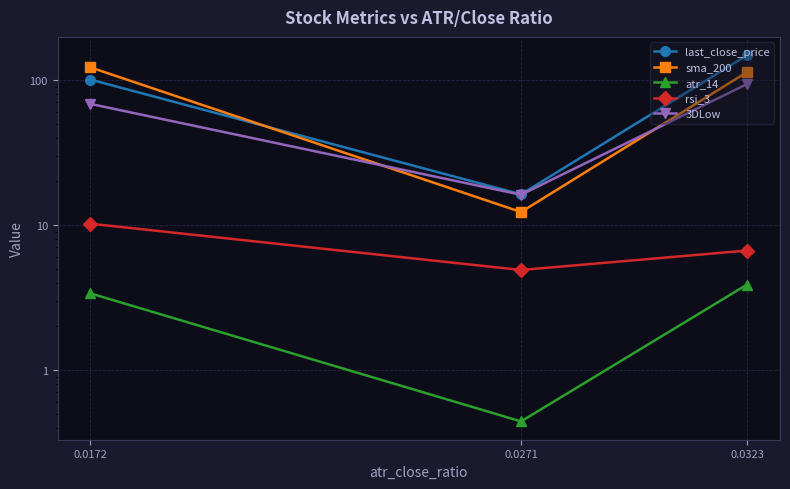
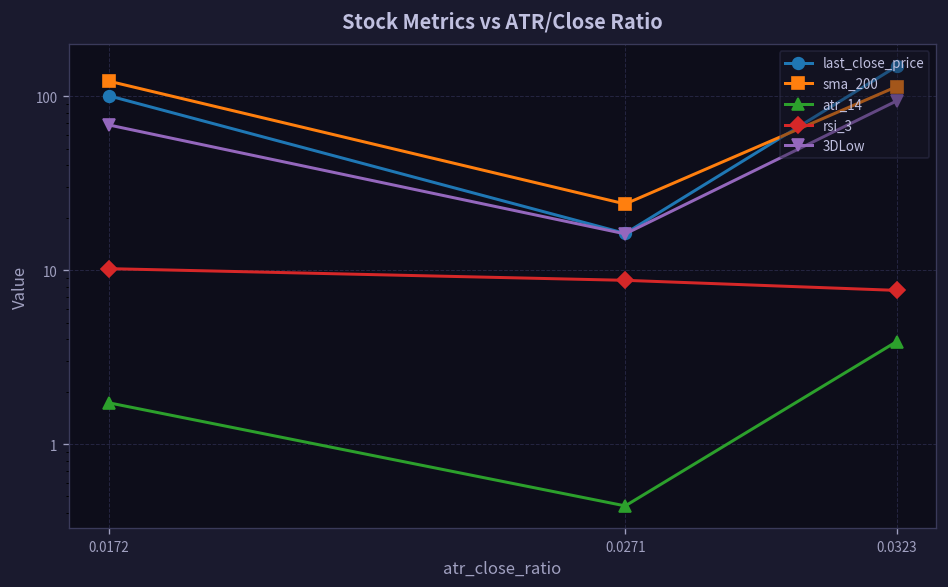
  {
    "last_close_price": {
      "0.0172": 100
    },
    "sma_200": {
      "0.0172": 120,
-     "0.0271": 12
+     "0.0271": 24
    },
    "atr_14": {
-     "0.0172": 3.4,
+     "0.0172": 1.7,
      "0.0271": 0.44,
      "0.0323": 3.9
    },
    "rsi_3": {
      "0.0172": 10,
-     "0.0271": 4.9,
-     "0.0323": 7
+     "0.0271": 9,
+     "0.0323": 8
    },
    "3DLow": {
      "0.0172": 70
    }
  }
